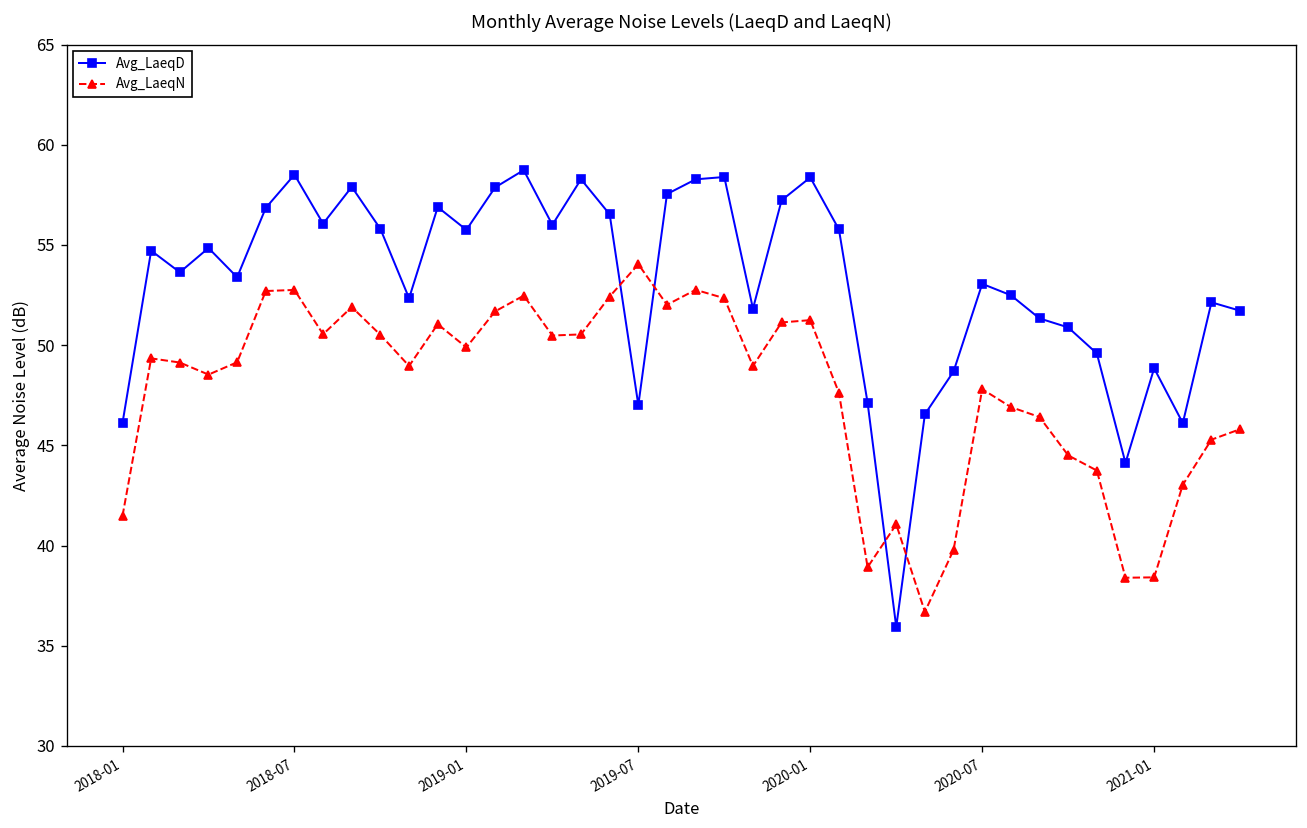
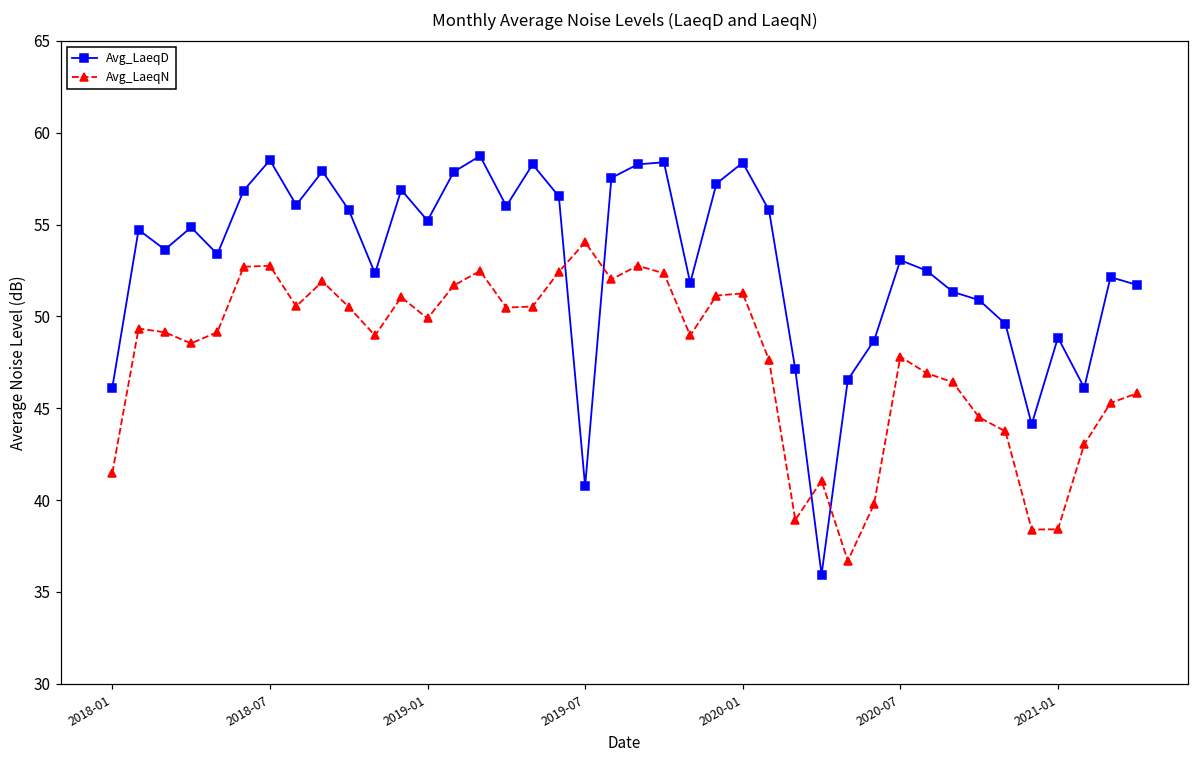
  {
    "Avg_LaeqD": {
      "2018-01": 46.1,
      "2018-07": 58.5,
-     "2019-01": 55.8,
-     "2019-07": 47.0,
+     "2019-01": 55.2,
+     "2019-07": 40.7,
      "2020-01": 58.4,
      "2020-07": 53.1,
      "2021-01": 48.8
    },
    "Avg_LaeqN": {
      "2018-01": 41.5,
      "2018-07": 52.8,
      "2019-01": 49.9,
      "2019-07": 54.0,
      "2020-01": 51.2,
      "2020-07": 47.8,
      "2021-01": 38.4
    }
  }
